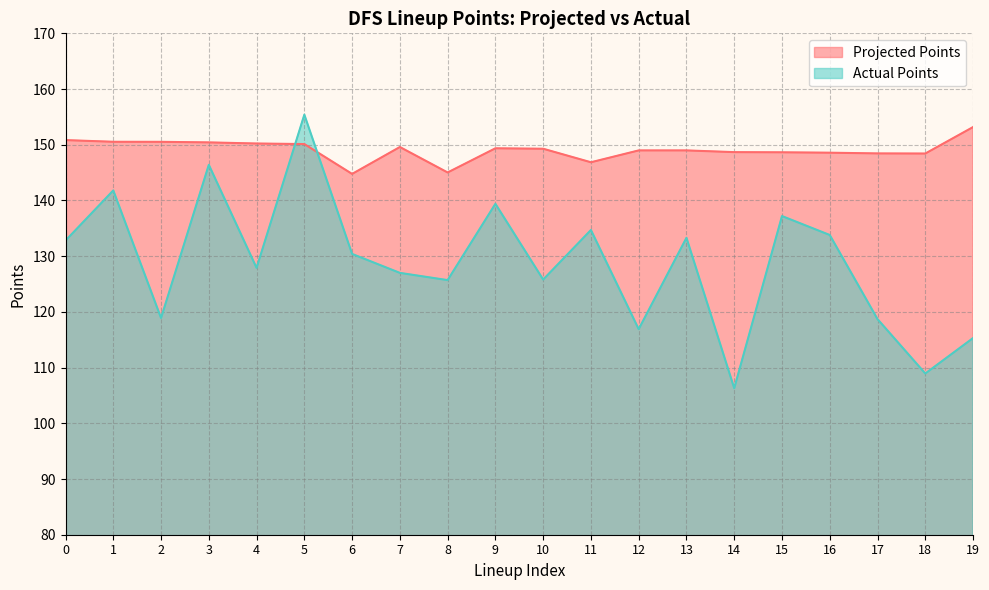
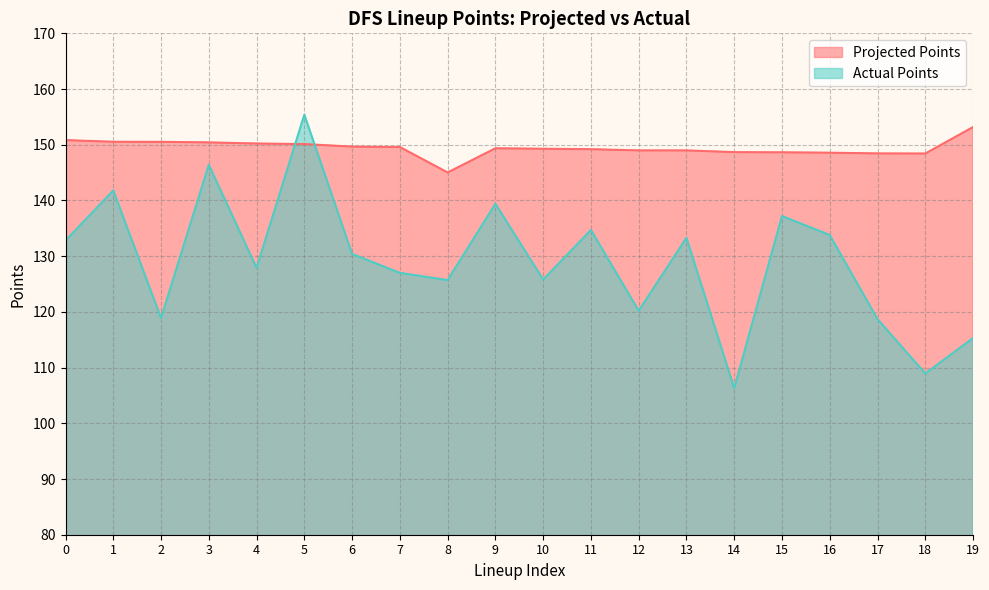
  {
    "Projected Points": {
      "0": 151,
      "1": 151,
      "2": 151,
      "3": 150,
      "4": 150,
      "5": 150,
-     "6": 145,
+     "6": 150,
      "7": 150,
      "8": 145,
      "9": 149,
      "10": 149,
-     "11": 147,
+     "11": 149,
      "12": 149,
      "13": 149,
      "14": 149,
      "15": 149,
      "16": 149,
      "17": 148,
      "18": 148,
      "19": 153
    },
    "Actual Points": {
      "0": 133,
      "1": 142,
      "2": 119,
      "3": 146,
      "4": 128,
      "5": 155,
      "6": 130,
      "7": 127,
      "8": 126,
      "9": 139,
      "10": 126,
      "11": 135,
-     "12": 117,
+     "12": 120,
      "13": 133,
      "14": 106,
      "15": 137,
      "16": 134,
      "17": 119,
      "18": 109,
      "19": 115
    }
  }
